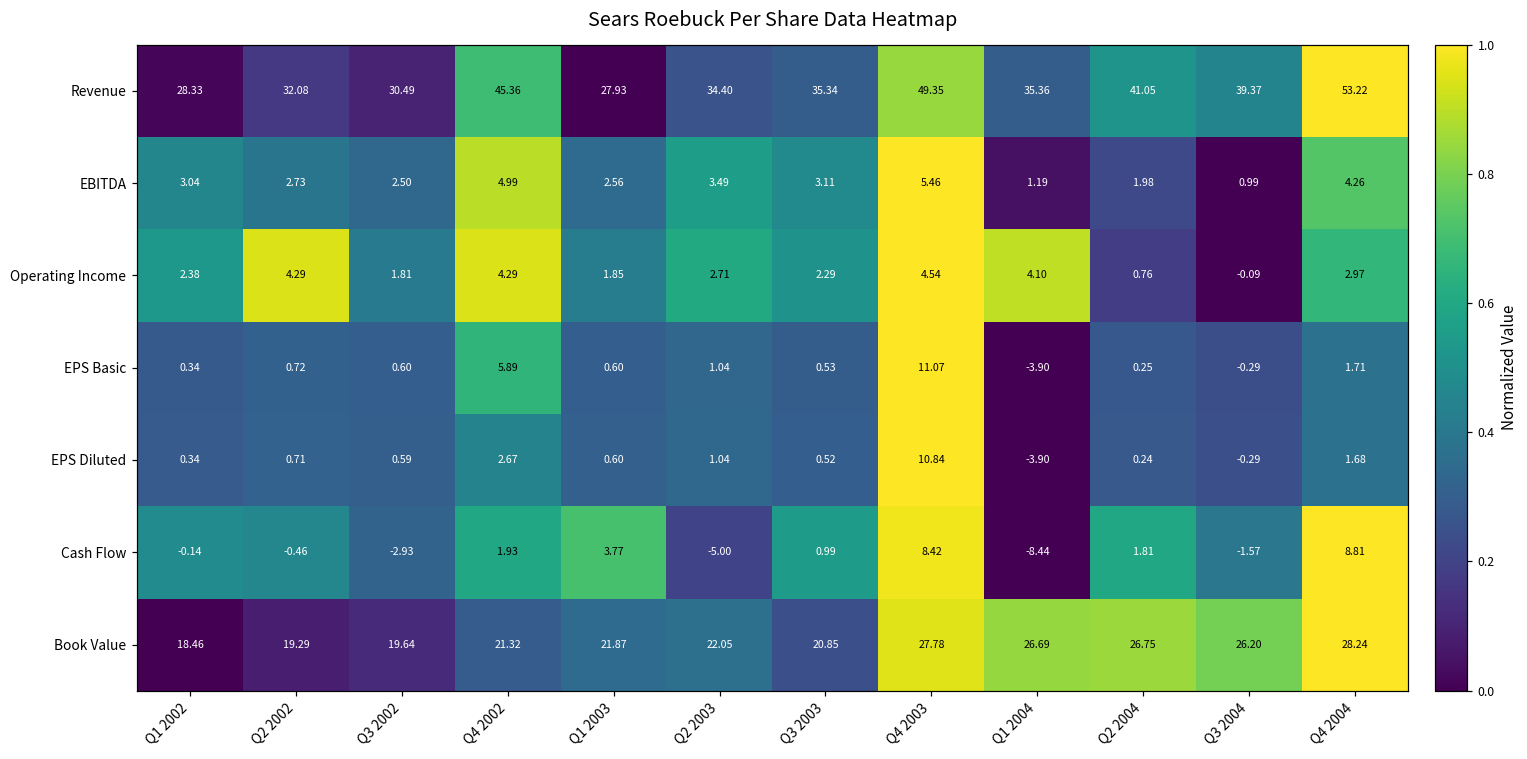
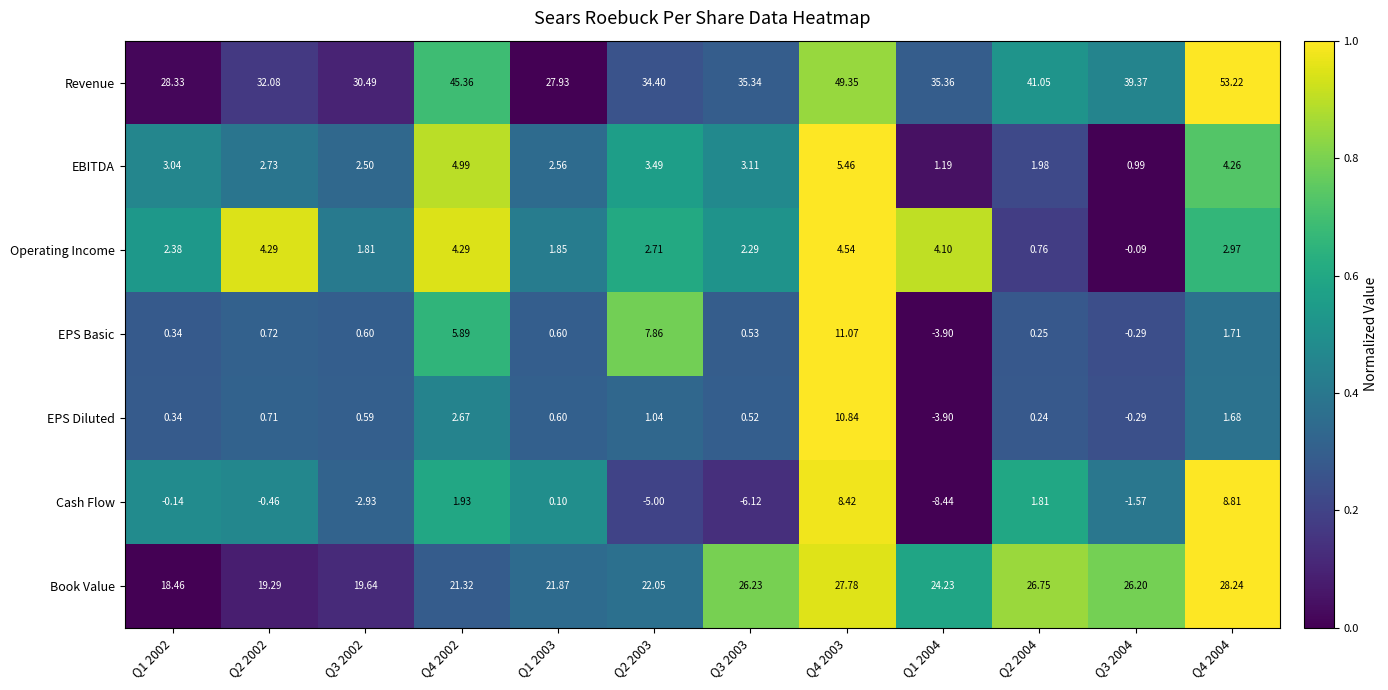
  {
    "Revenue": {
      "Q1 2002": 28.33,
      "Q2 2002": 32.08,
      "Q3 2002": 30.49,
      "Q4 2002": 45.36,
      "Q1 2003": 27.93,
      "Q2 2003": 34.40,
      "Q3 2003": 35.34,
      "Q4 2003": 49.35,
      "Q1 2004": 35.36,
      "Q2 2004": 41.05,
      "Q3 2004": 39.37,
      "Q4 2004": 53.22
    },
    "EBITDA": {
      "Q1 2002": 3.04,
      "Q2 2002": 2.73,
      "Q3 2002": 2.50,
      "Q4 2002": 4.99,
      "Q1 2003": 2.56,
      "Q2 2003": 3.49,
      "Q3 2003": 3.11,
      "Q4 2003": 5.46,
      "Q1 2004": 1.19,
      "Q2 2004": 1.98,
      "Q3 2004": 0.99,
      "Q4 2004": 4.26
    },
    "Operating Income": {
      "Q1 2002": 2.38,
      "Q2 2002": 4.29,
      "Q3 2002": 1.81,
      "Q4 2002": 4.29,
      "Q1 2003": 1.85,
      "Q2 2003": 2.71,
      "Q3 2003": 2.29,
      "Q4 2003": 4.54,
      "Q1 2004": 4.10,
      "Q2 2004": 0.76,
      "Q3 2004": -0.09,
      "Q4 2004": 2.97
    },
    "EPS Basic": {
      "Q1 2002": 0.34,
      "Q2 2002": 0.72,
      "Q3 2002": 0.60,
      "Q4 2002": 5.89,
      "Q1 2003": 0.60,
-     "Q2 2003": 1.04,
+     "Q2 2003": 7.86,
      "Q3 2003": 0.53,
      "Q4 2003": 11.07,
      "Q1 2004": -3.90,
      "Q2 2004": 0.25,
      "Q3 2004": -0.29,
      "Q4 2004": 1.71
    },
    "EPS Diluted": {
      "Q1 2002": 0.34,
      "Q2 2002": 0.71,
      "Q3 2002": 0.59,
      "Q4 2002": 2.67,
      "Q1 2003": 0.60,
      "Q2 2003": 1.04,
      "Q3 2003": 0.52,
      "Q4 2003": 10.84,
      "Q1 2004": -3.90,
      "Q2 2004": 0.24,
      "Q3 2004": -0.29,
      "Q4 2004": 1.68
    },
    "Cash Flow": {
      "Q1 2002": -0.14,
      "Q2 2002": -0.46,
      "Q3 2002": -2.93,
      "Q4 2002": 1.93,
-     "Q1 2003": 3.77,
+     "Q1 2003": 0.10,
      "Q2 2003": -5.00,
-     "Q3 2003": 0.99,
+     "Q3 2003": -6.12,
      "Q4 2003": 8.42,
      "Q1 2004": -8.44,
      "Q2 2004": 1.81,
      "Q3 2004": -1.57,
      "Q4 2004": 8.81
    },
    "Book Value": {
      "Q1 2002": 18.46,
      "Q2 2002": 19.29,
      "Q3 2002": 19.64,
      "Q4 2002": 21.32,
      "Q1 2003": 21.87,
      "Q2 2003": 22.05,
-     "Q3 2003": 20.85,
+     "Q3 2003": 26.23,
      "Q4 2003": 27.78,
-     "Q1 2004": 26.69,
+     "Q1 2004": 24.23,
      "Q2 2004": 26.75,
      "Q3 2004": 26.20,
      "Q4 2004": 28.24
    }
  }
